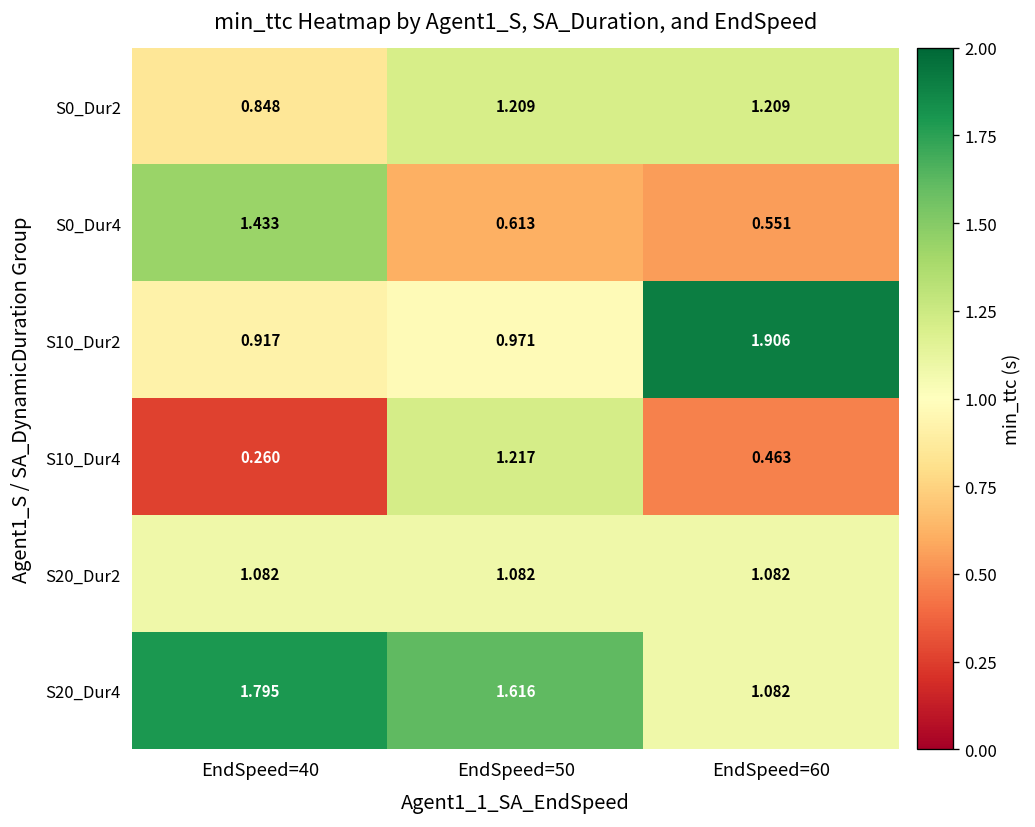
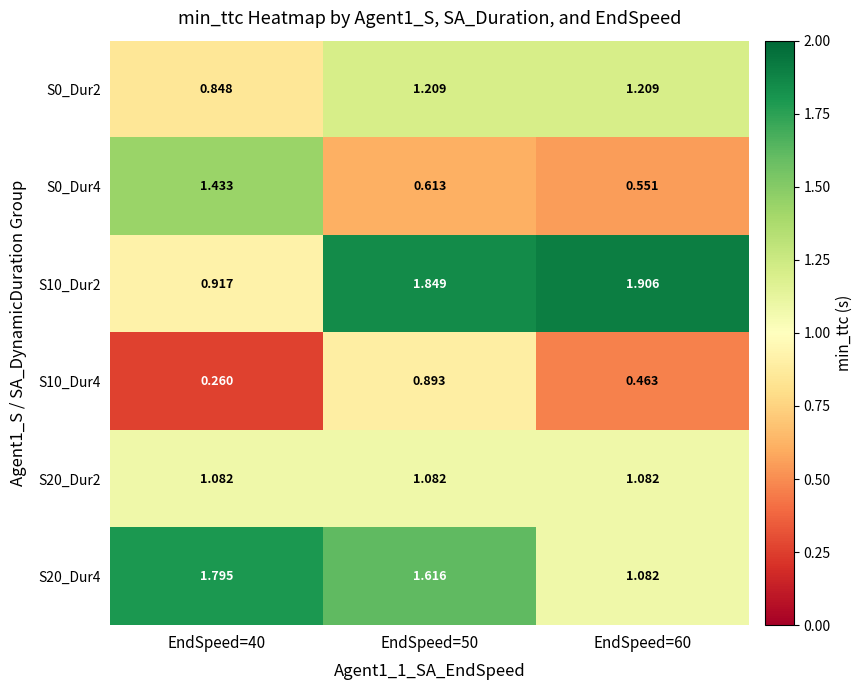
  {
    "S0_Dur2": {
      "EndSpeed=40": 0.848,
      "EndSpeed=50": 1.209,
      "EndSpeed=60": 1.209
    },
    "S0_Dur4": {
      "EndSpeed=40": 1.433,
      "EndSpeed=50": 0.613,
      "EndSpeed=60": 0.551
    },
    "S10_Dur2": {
      "EndSpeed=40": 0.917,
-     "EndSpeed=50": 0.971,
+     "EndSpeed=50": 1.849,
      "EndSpeed=60": 1.906
    },
    "S10_Dur4": {
      "EndSpeed=40": 0.260,
-     "EndSpeed=50": 1.217,
+     "EndSpeed=50": 0.893,
      "EndSpeed=60": 0.463
    },
    "S20_Dur2": {
      "EndSpeed=40": 1.082,
      "EndSpeed=50": 1.082,
      "EndSpeed=60": 1.082
    },
    "S20_Dur4": {
      "EndSpeed=40": 1.795,
      "EndSpeed=50": 1.616,
      "EndSpeed=60": 1.082
    }
  }
